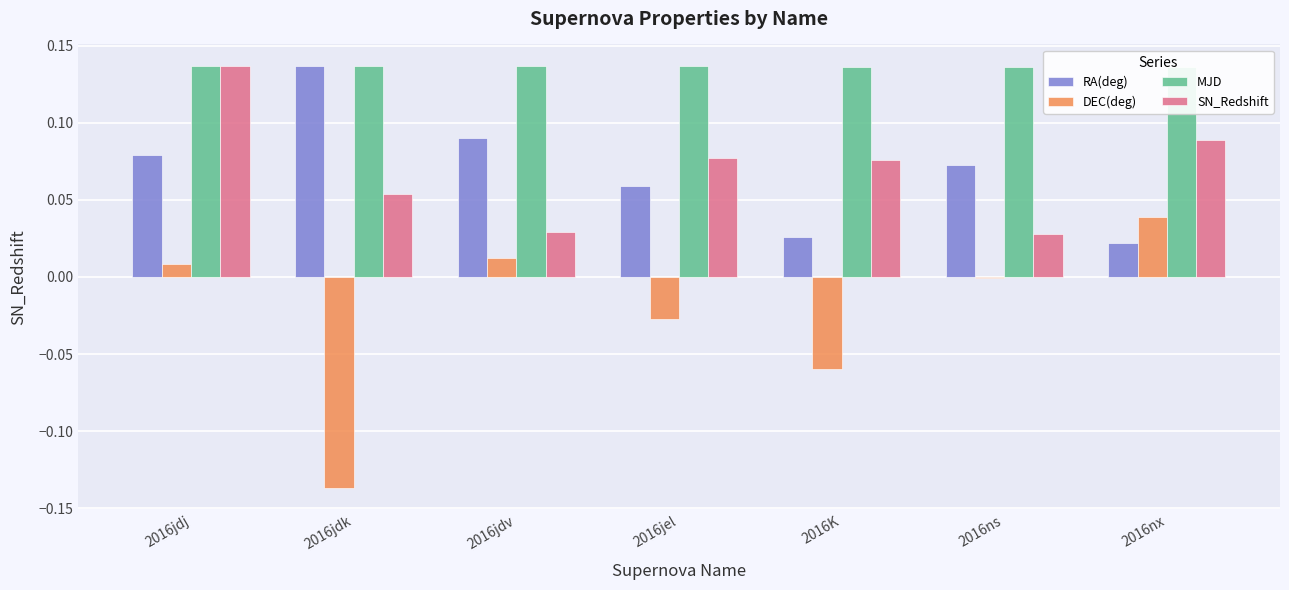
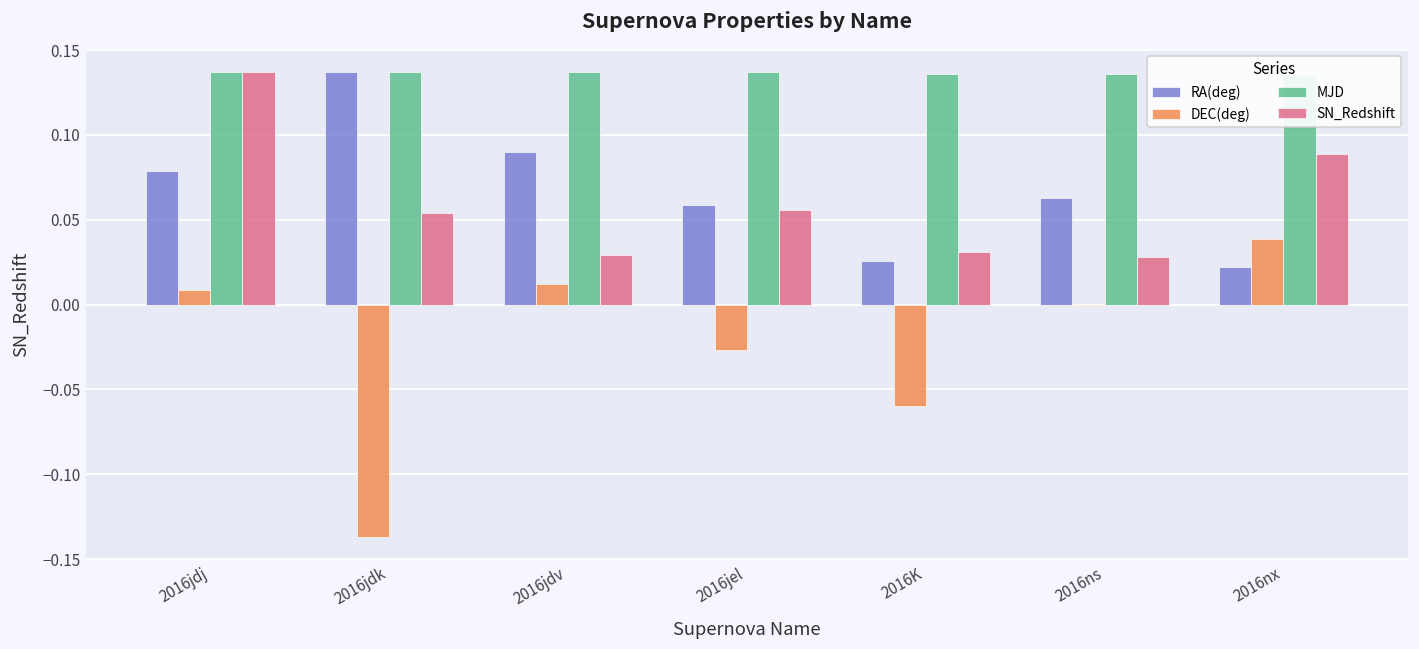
  {
    "RA(deg)": {
      "2016jdj": 0.079,
      "2016jdk": 0.137,
      "2016jdv": 0.090,
      "2016jel": 0.059,
      "2016K": 0.026,
-     "2016ns": 0.073,
+     "2016ns": 0.063,
      "2016nx": 0.022
    },
    "DEC(deg)": {
      "2016jdj": 0.009,
      "2016jdk": -0.137,
      "2016jdv": 0.012,
      "2016jel": -0.027,
      "2016K": -0.060,
      "2016nx": 0.039
    },
    "MJD": {
      "2016jdj": 0.137,
      "2016jdk": 0.137,
      "2016jdv": 0.137,
      "2016jel": 0.137,
      "2016K": 0.136,
      "2016ns": 0.136
    },
    "SN_Redshift": {
      "2016jdj": 0.137,
      "2016jdk": 0.054,
      "2016jdv": 0.029,
-     "2016jel": 0.077,
-     "2016K": 0.076,
+     "2016jel": 0.056,
+     "2016K": 0.031,
      "2016ns": 0.028,
      "2016nx": 0.089
    }
  }
